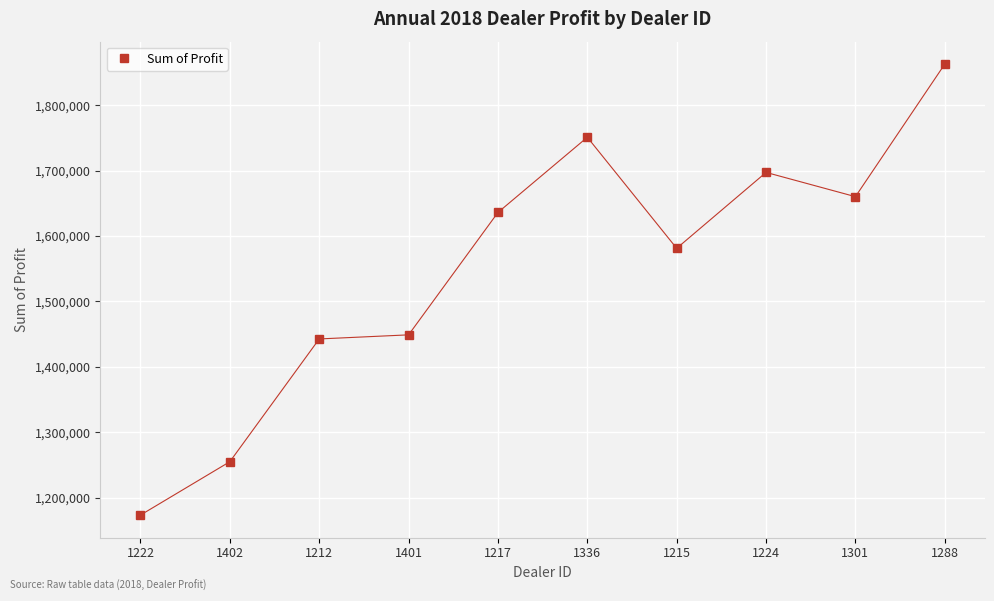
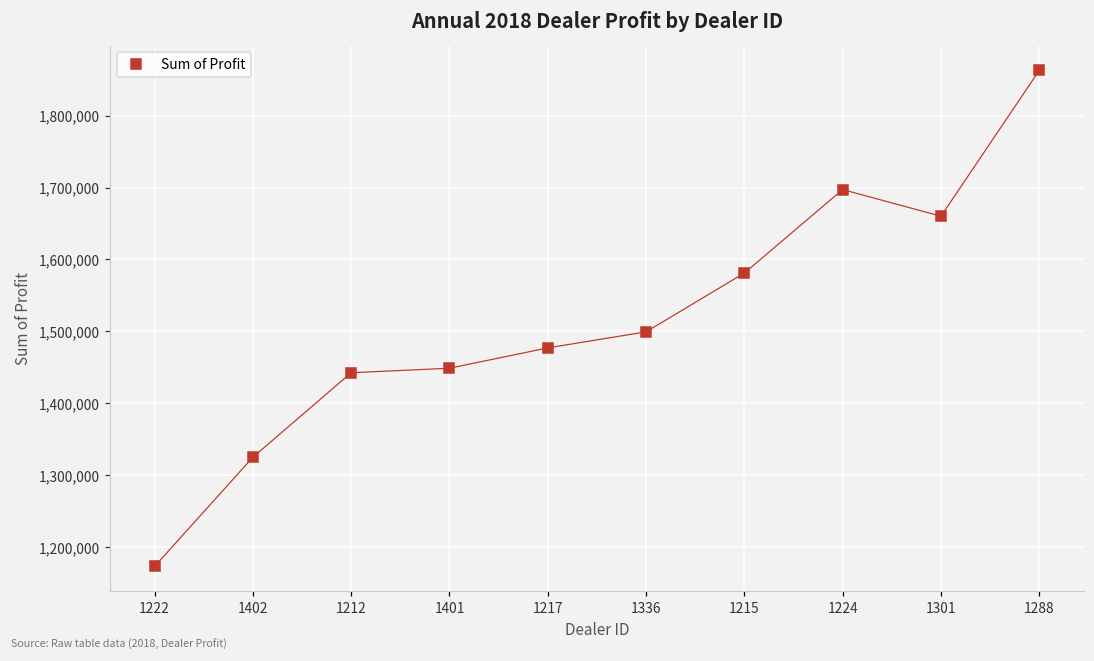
  {
    "1222": "1,170,000",
-   "1402": "1,250,000",
+   "1402": "1,320,000",
    "1212": "1,440,000",
    "1401": "1,450,000",
-   "1217": "1,640,000",
-   "1336": "1,750,000",
+   "1217": "1,480,000",
+   "1336": "1,500,000",
    "1215": "1,580,000",
    "1224": "1,700,000",
    "1301": "1,660,000",
    "1288": "1,860,000"
  }
